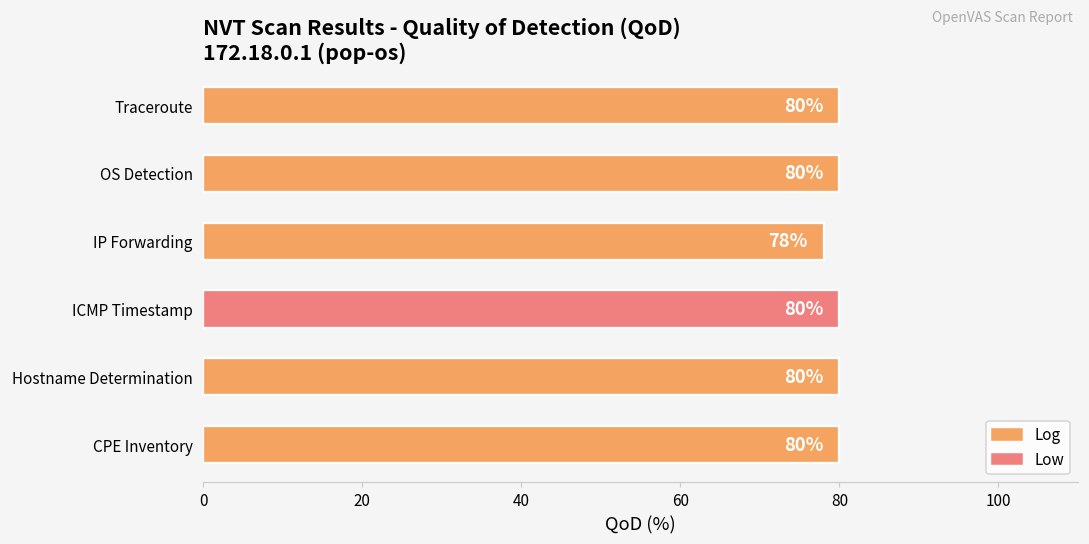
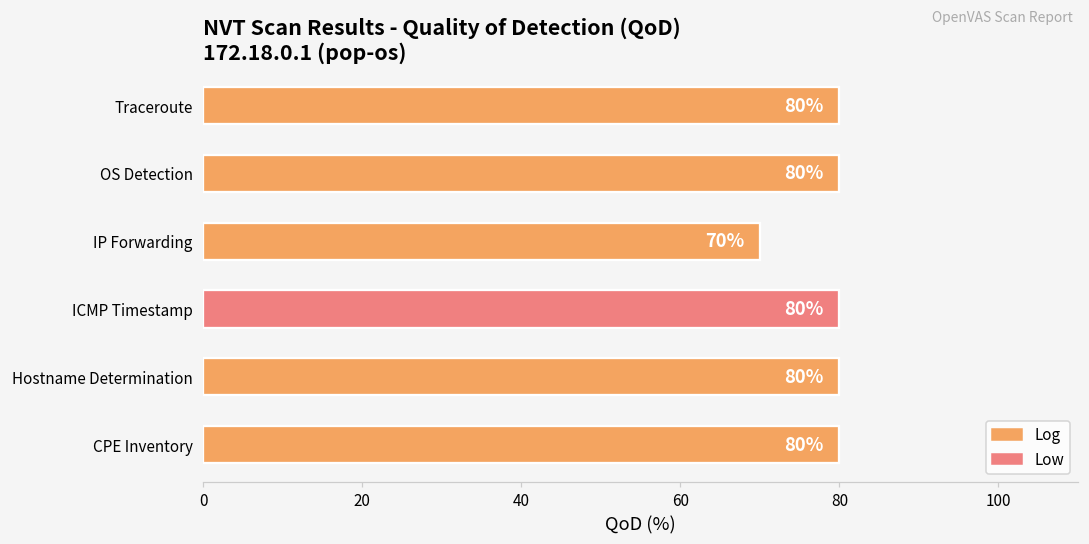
  {
    "Traceroute": "80%",
    "OS Detection": "80%",
-   "IP Forwarding": "78%",
+   "IP Forwarding": "70%",
    "ICMP Timestamp": "80%",
    "Hostname Determination": "80%",
    "CPE Inventory": "80%"
  }
